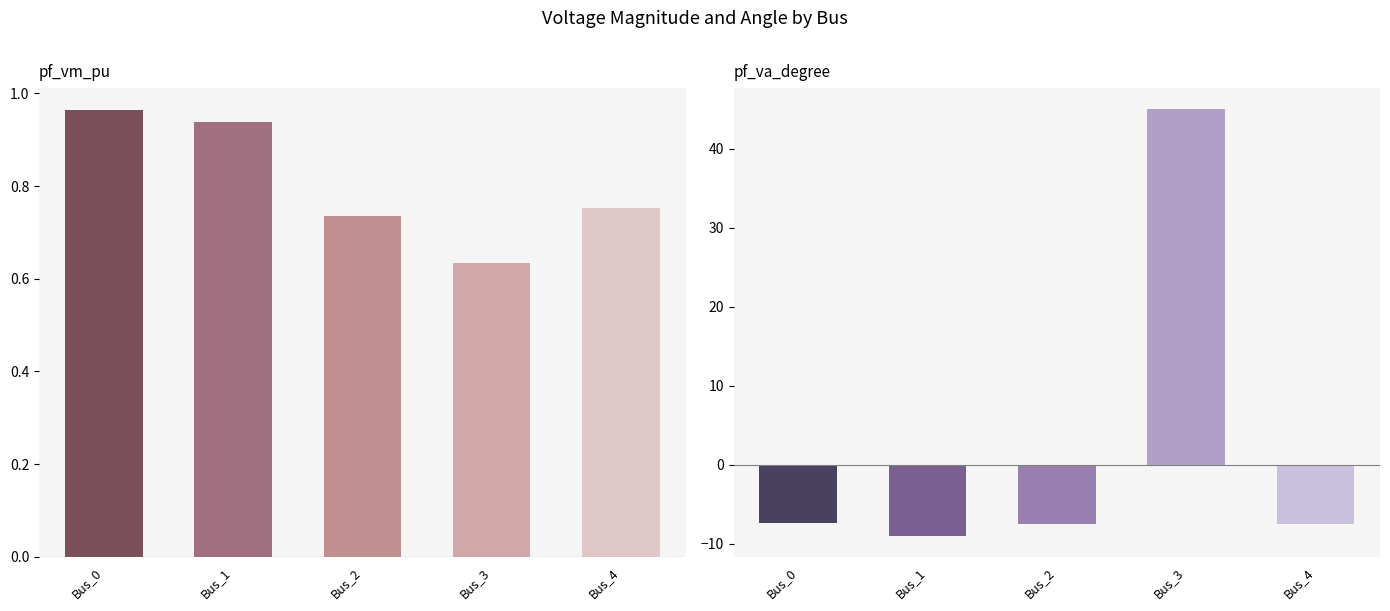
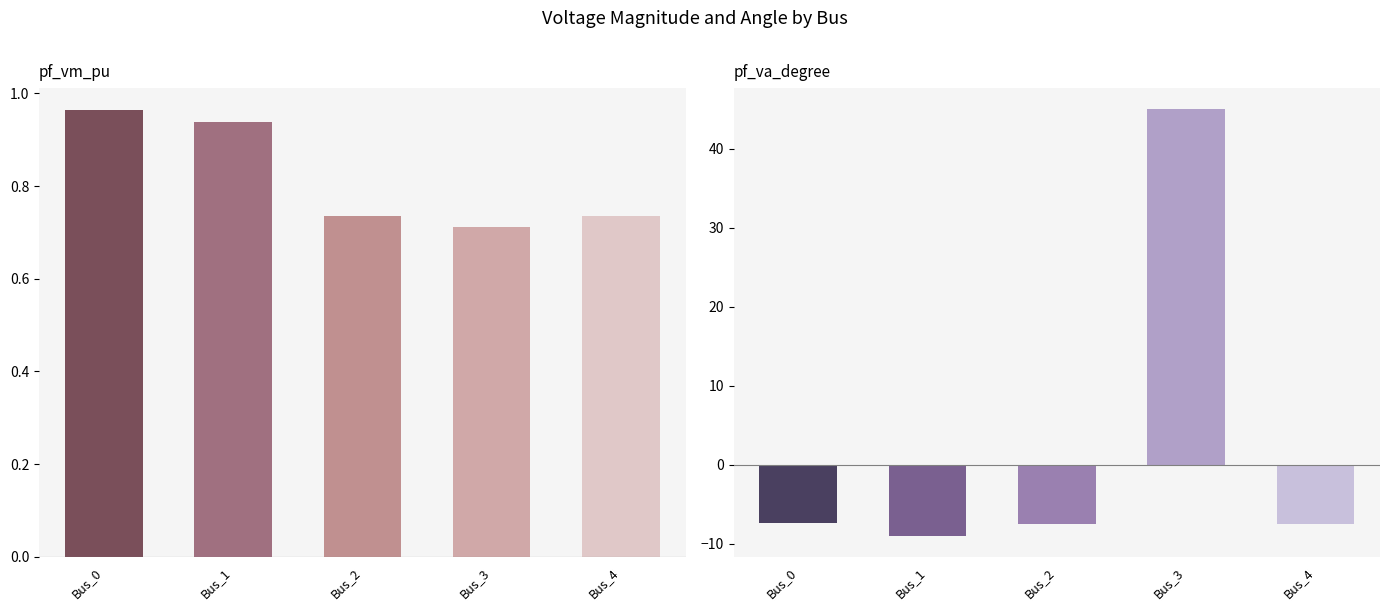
  {
    "pf_vm_pu": {
      "Bus_0": 0.96,
      "Bus_1": 0.94,
      "Bus_2": 0.73,
-     "Bus_3": 0.63,
-     "Bus_4": 0.75
+     "Bus_3": 0.71,
+     "Bus_4": 0.73
    },
    "pf_va_degree": {
      "Bus_0": -7,
      "Bus_1": -9,
      "Bus_2": -7,
      "Bus_3": 45,
      "Bus_4": -7
    }
  }
